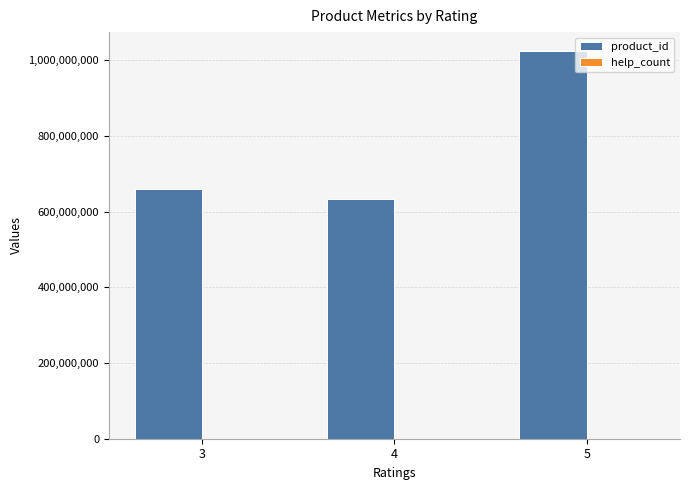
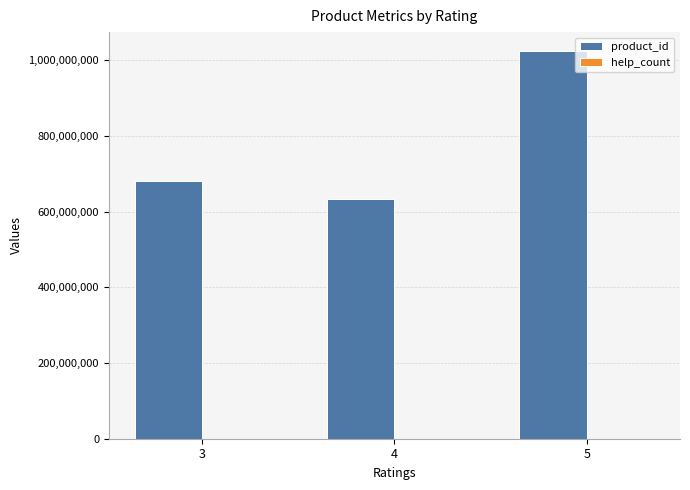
  {
    "product_id": {
-     "3": "660,000,000",
+     "3": "680,000,000",
      "4": "630,000,000",
      "5": "1,020,000,000"
    },
    "help_count": {
      "3": "0",
      "4": "0",
      "5": "0"
    }
  }
